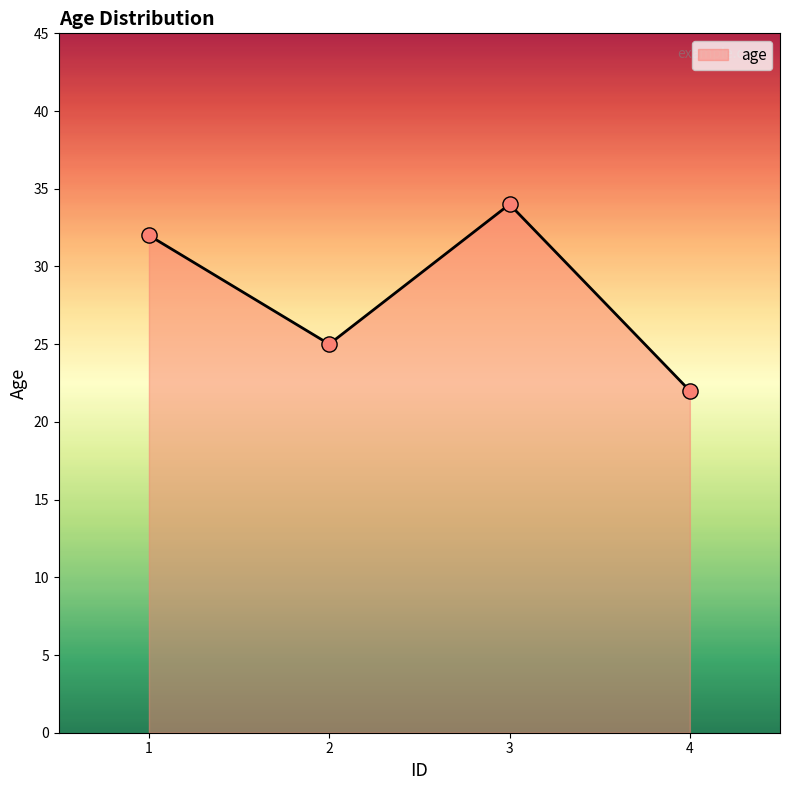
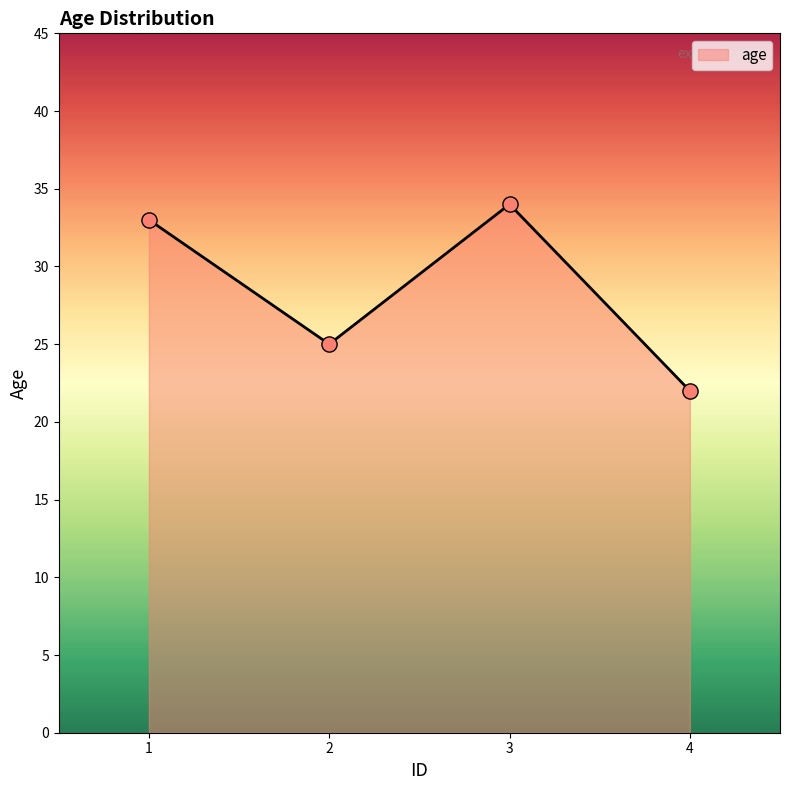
  {
-   "1": 32,
+   "1": 33,
    "2": 25,
    "3": 34,
    "4": 22
  }
